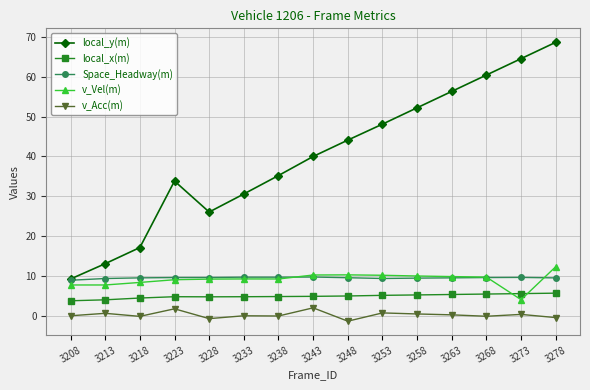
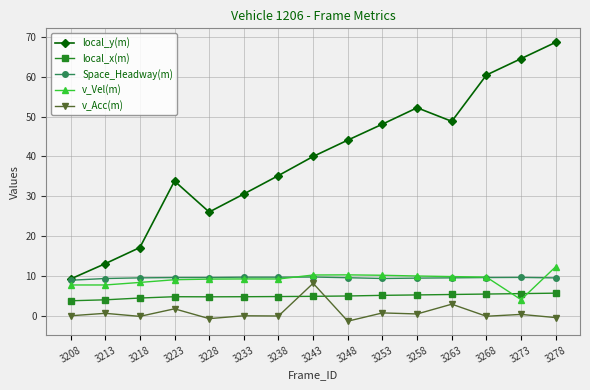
  {
    "local_y(m)": {
      "3213": 13,
      "3218": 17,
      "3223": 34,
      "3228": 26,
      "3233": 31,
      "3238": 35,
      "3243": 40,
      "3248": 44,
      "3253": 48,
      "3258": 52,
-     "3263": 56,
+     "3263": 49,
      "3268": 60,
      "3273": 65,
      "3278": 69
    },
    "v_Vel(m)": {
      "3208": 8,
      "3213": 8,
      "3218": 8,
      "3248": 10,
      "3253": 10,
      "3273": 4,
      "3278": 12
    },
    "v_Acc(m)": {
      "3208": 0,
      "3213": 1,
      "3218": 0,
      "3223": 2,
      "3228": -1,
      "3233": 0,
      "3238": 0,
-     "3243": 2,
+     "3243": 8,
      "3248": -1,
      "3253": 1,
      "3258": 0,
-     "3263": 0,
+     "3263": 3,
      "3268": 0,
      "3273": 0,
      "3278": 0
    }
  }
